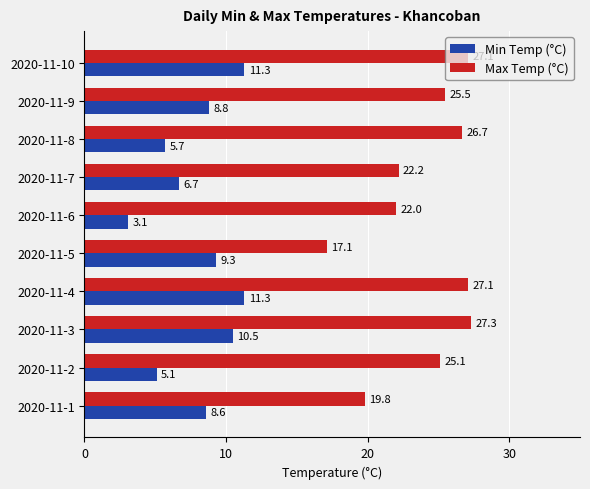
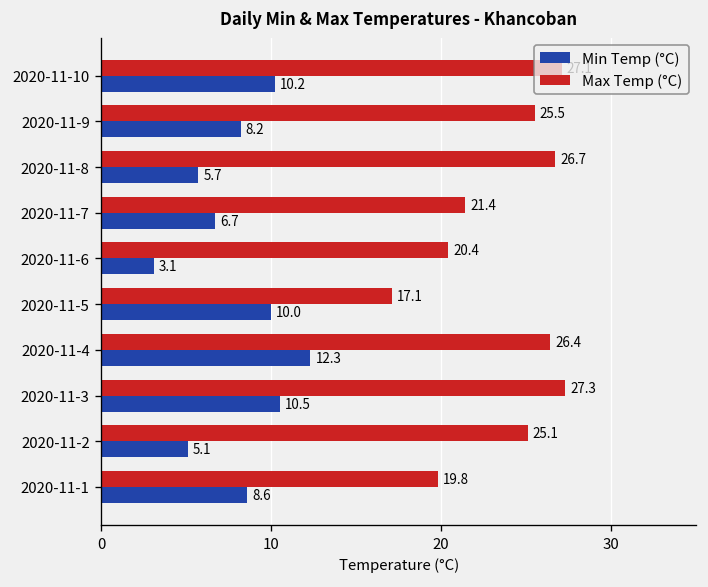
  {
    "Min Temp (°C)": {
-     "2020-11-10": 11.3,
-     "2020-11-9": 8.8,
+     "2020-11-10": 10.2,
+     "2020-11-9": 8.2,
      "2020-11-8": 5.7,
      "2020-11-7": 6.7,
      "2020-11-6": 3.1,
-     "2020-11-5": 9.3,
-     "2020-11-4": 11.3,
+     "2020-11-5": 10.0,
+     "2020-11-4": 12.3,
      "2020-11-3": 10.5,
      "2020-11-2": 5.1,
      "2020-11-1": 8.6
    },
    "Max Temp (°C)": {
      "2020-11-9": 25.5,
      "2020-11-8": 26.7,
-     "2020-11-7": 22.2,
-     "2020-11-6": 22.0,
+     "2020-11-7": 21.4,
+     "2020-11-6": 20.4,
      "2020-11-5": 17.1,
-     "2020-11-4": 27.1,
+     "2020-11-4": 26.4,
      "2020-11-3": 27.3,
      "2020-11-2": 25.1,
      "2020-11-1": 19.8
    }
  }
